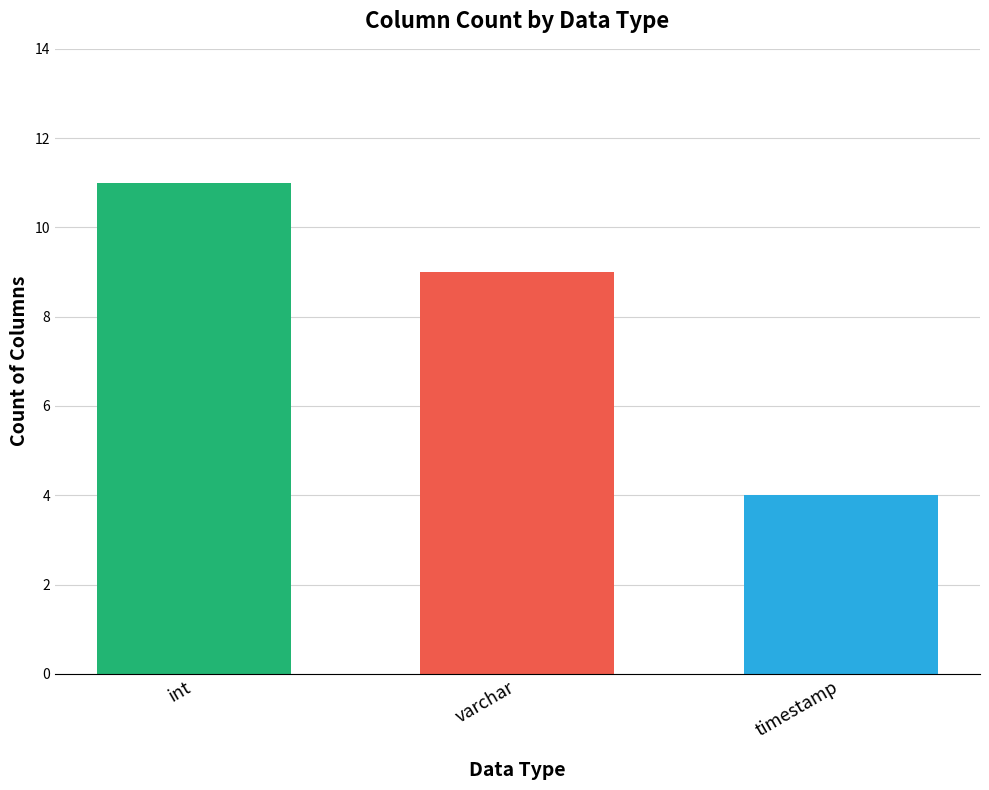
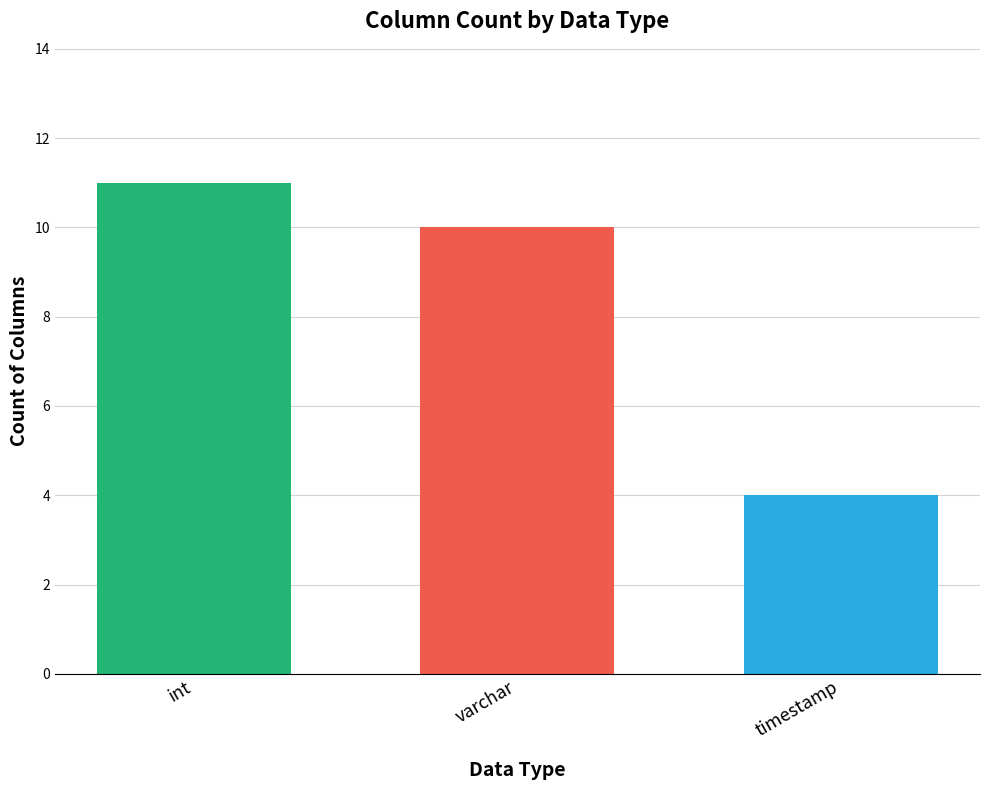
  {
    "int": 11,
-   "varchar": 9,
+   "varchar": 10,
    "timestamp": 4
  }
